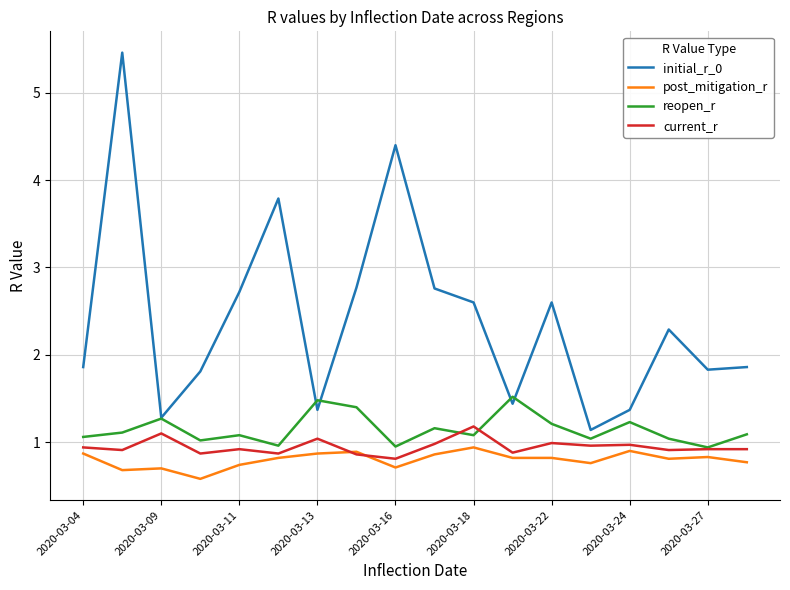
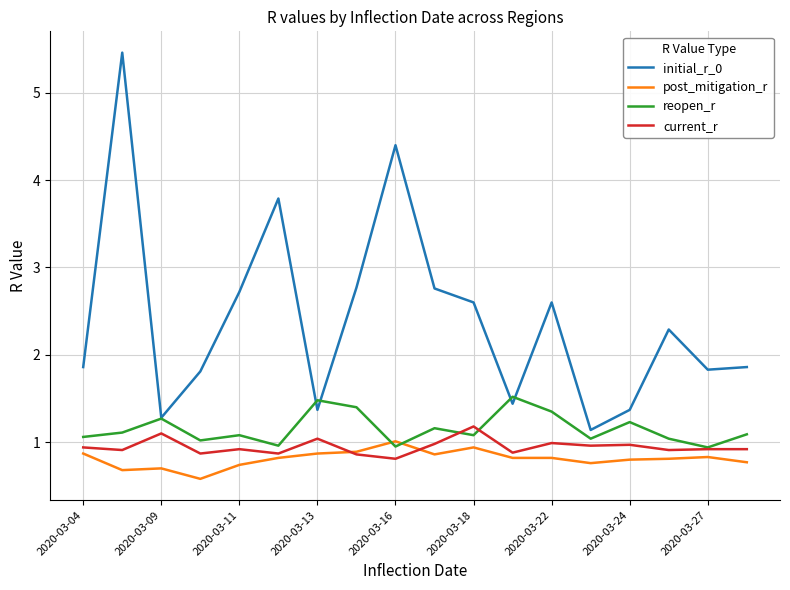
  {
    "initial_r_0": {
      "2020-03-04": 1.9,
      "2020-03-11": 2.7,
      "2020-03-13": 1.4,
      "2020-03-16": 4.4,
      "2020-03-18": 2.6,
      "2020-03-22": 2.6,
      "2020-03-24": 1.4,
      "2020-03-27": 1.8
    },
    "post_mitigation_r": {
      "2020-03-04": 0.9,
      "2020-03-09": 0.7,
      "2020-03-11": 0.7,
      "2020-03-13": 0.9,
-     "2020-03-16": 0.7,
+     "2020-03-16": 1.0,
      "2020-03-18": 0.9,
      "2020-03-22": 0.8,
-     "2020-03-24": 0.9,
+     "2020-03-24": 0.8,
      "2020-03-27": 0.8
    },
    "reopen_r": {
      "2020-03-04": 1.1,
      "2020-03-11": 1.1,
      "2020-03-13": 1.5,
      "2020-03-16": 1.0,
      "2020-03-18": 1.1,
-     "2020-03-22": 1.2,
+     "2020-03-22": 1.4,
      "2020-03-24": 1.2
    },
    "current_r": {
      "2020-03-04": 0.9,
      "2020-03-09": 1.1,
      "2020-03-11": 0.9,
      "2020-03-13": 1.0,
      "2020-03-16": 0.8,
      "2020-03-18": 1.2,
      "2020-03-22": 1.0,
      "2020-03-24": 1.0
    }
  }
